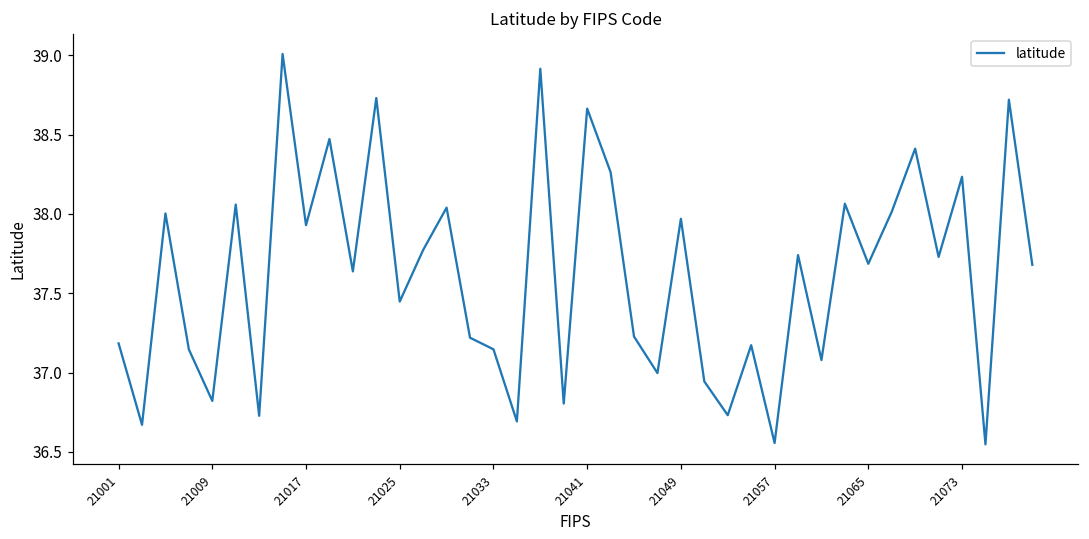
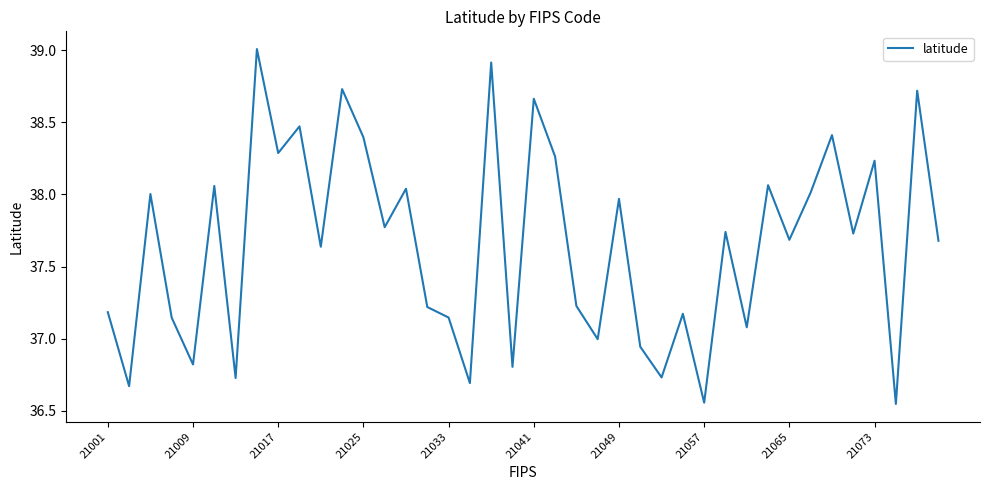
  {
    "21001": 37.18,
    "21009": 36.82,
-   "21017": 37.93,
-   "21025": 37.45,
+   "21017": 38.29,
+   "21025": 38.40,
    "21033": 37.15,
    "21041": 38.66,
    "21049": 37.97,
    "21057": 36.56,
    "21065": 37.69,
    "21073": 38.23
  }
